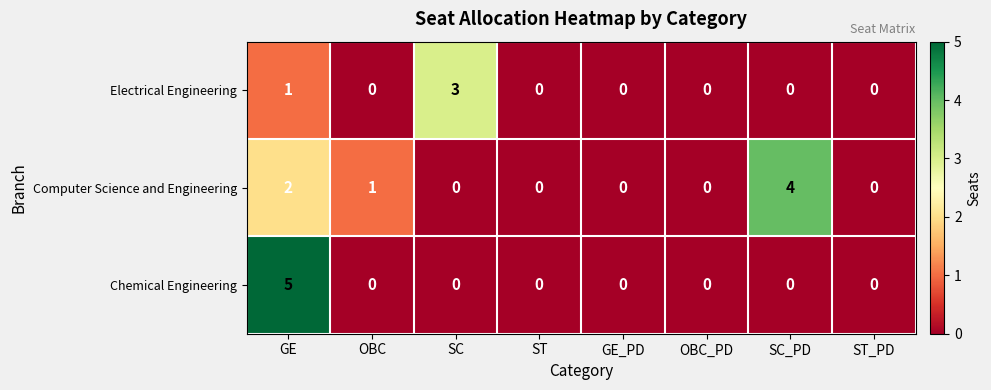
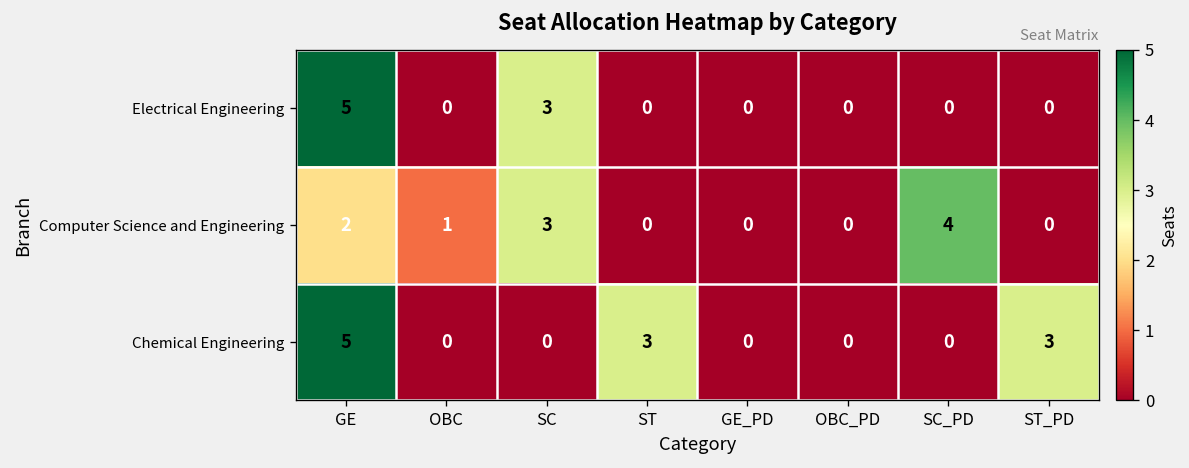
  {
    "Electrical Engineering": {
-     "GE": 1,
+     "GE": 5,
      "OBC": 0,
      "SC": 3,
      "ST": 0,
      "GE_PD": 0,
      "OBC_PD": 0,
      "SC_PD": 0,
      "ST_PD": 0
    },
    "Computer Science and Engineering": {
      "GE": 2,
      "OBC": 1,
-     "SC": 0,
+     "SC": 3,
      "ST": 0,
      "GE_PD": 0,
      "OBC_PD": 0,
      "SC_PD": 4,
      "ST_PD": 0
    },
    "Chemical Engineering": {
      "GE": 5,
      "OBC": 0,
      "SC": 0,
-     "ST": 0,
+     "ST": 3,
      "GE_PD": 0,
      "OBC_PD": 0,
      "SC_PD": 0,
-     "ST_PD": 0
+     "ST_PD": 3
    }
  }
